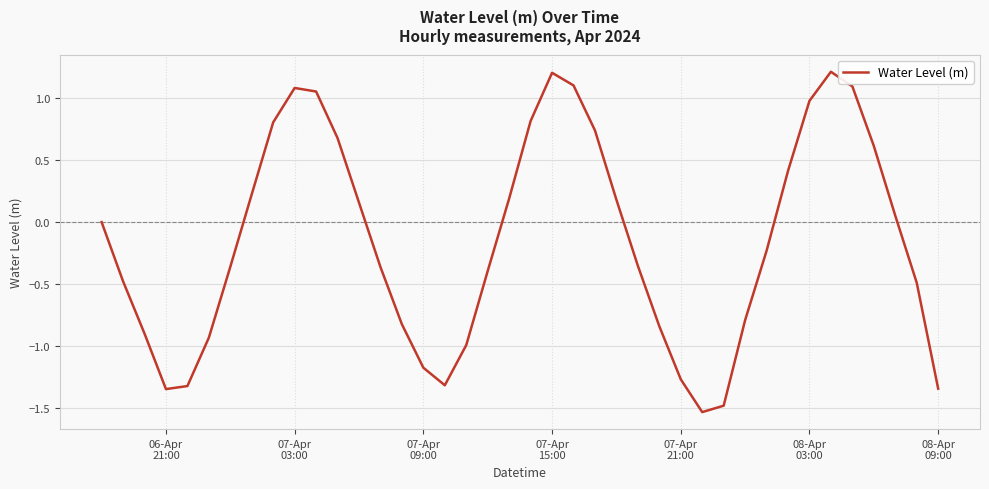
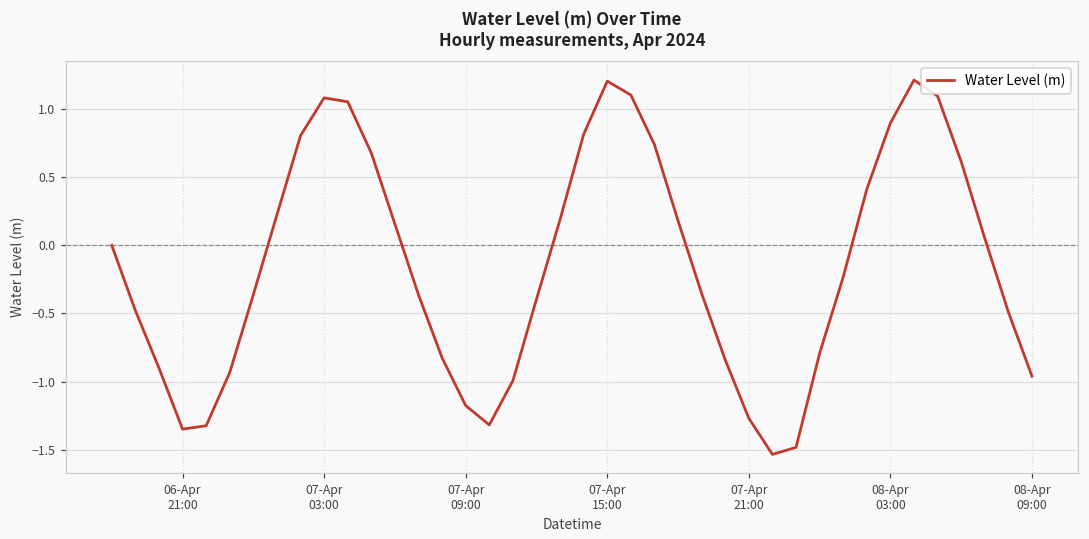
  {
    "06-Apr 21:00": -1.35,
    "07-Apr 03:00": 1.08,
    "07-Apr 09:00": -1.18,
    "07-Apr 15:00": 1.20,
    "07-Apr 21:00": -1.27,
-   "08-Apr 03:00": 0.98,
-   "08-Apr 09:00": -1.34
+   "08-Apr 03:00": 0.90,
+   "08-Apr 09:00": -0.96
  }
